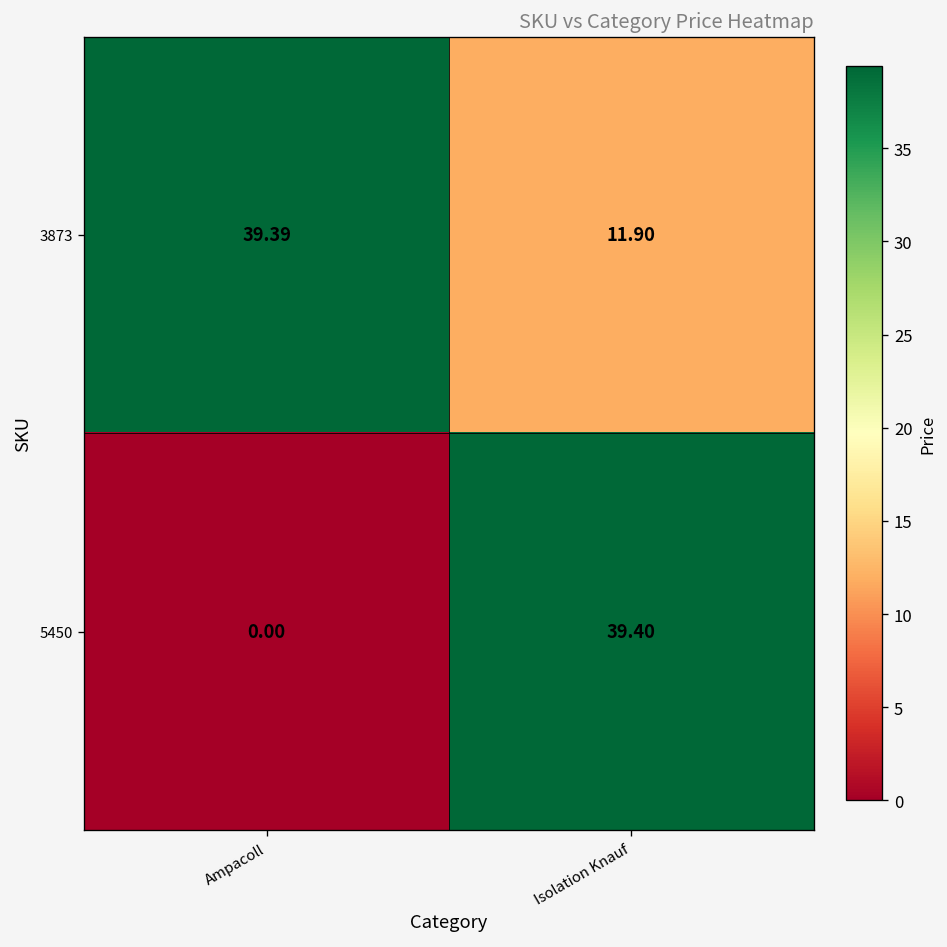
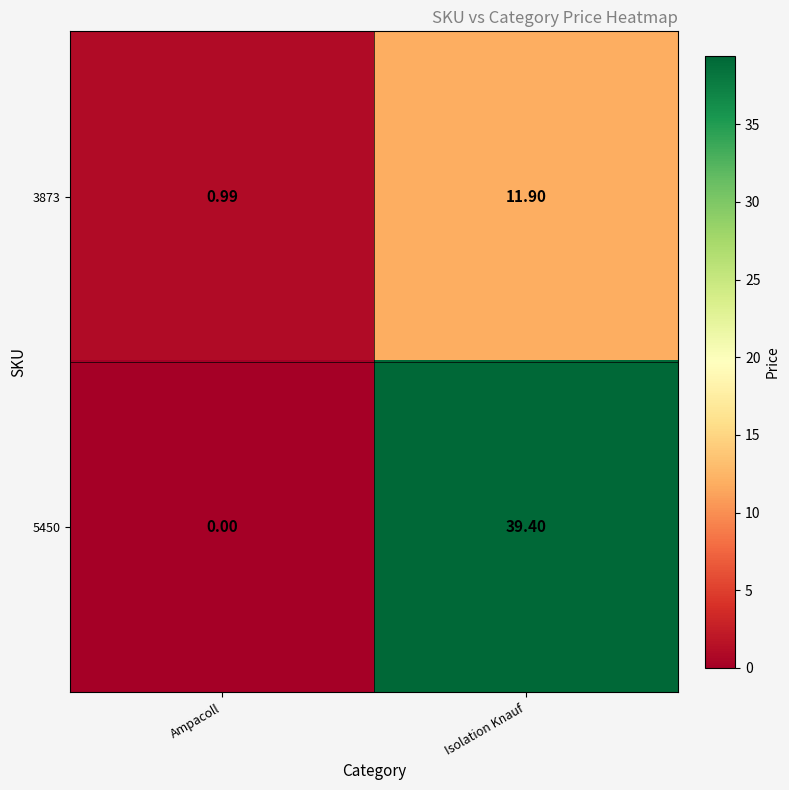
  {
    "3873": {
-     "Ampacoll": 39.39,
+     "Ampacoll": 0.99,
      "Isolation Knauf": 11.90
    },
    "5450": {
      "Ampacoll": 0.00,
      "Isolation Knauf": 39.40
    }
  }
